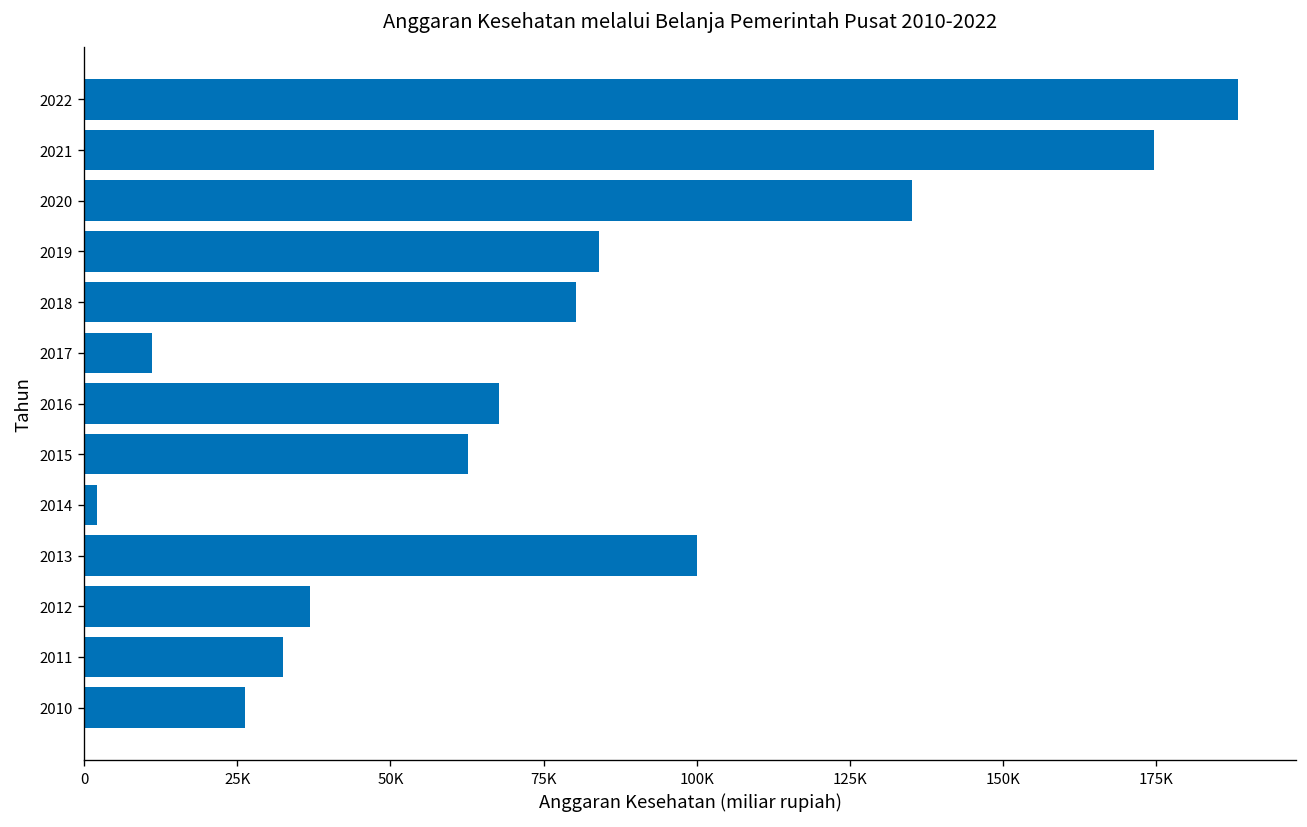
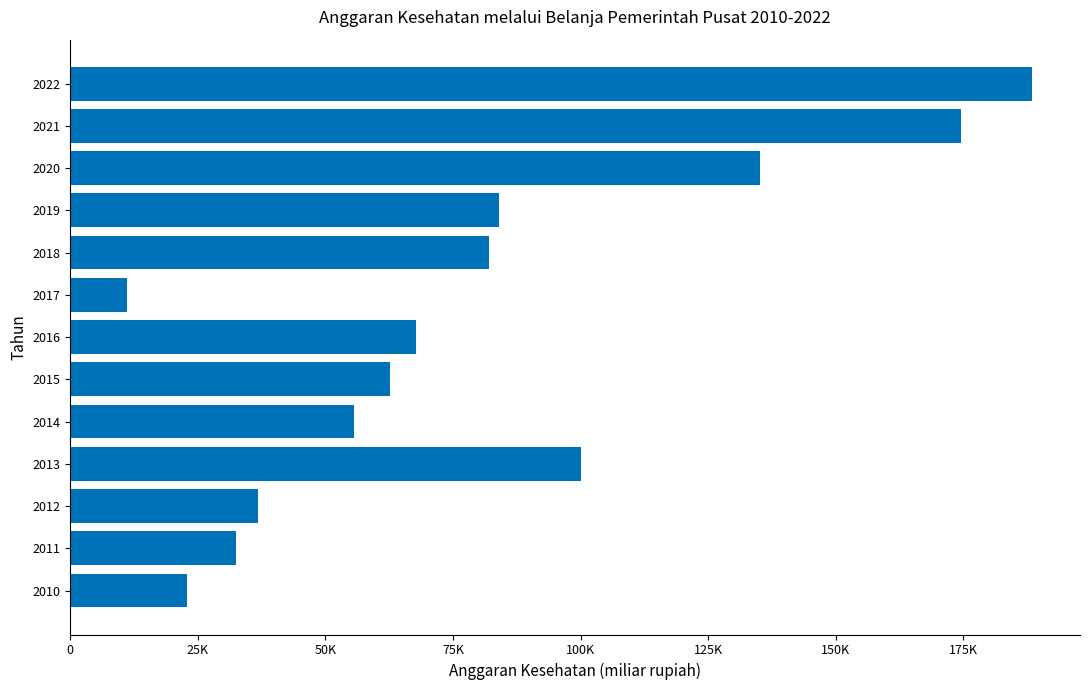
  {
    "2022": 188000,
    "2021": 175000,
    "2020": 135000,
    "2019": 84000,
-   "2018": 80000,
+   "2018": 82000,
    "2017": 11000,
    "2016": 68000,
    "2015": 63000,
-   "2014": 2000,
+   "2014": 56000,
    "2013": 100000,
    "2012": 37000,
    "2011": 32000,
-   "2010": 26000
+   "2010": 23000
  }
